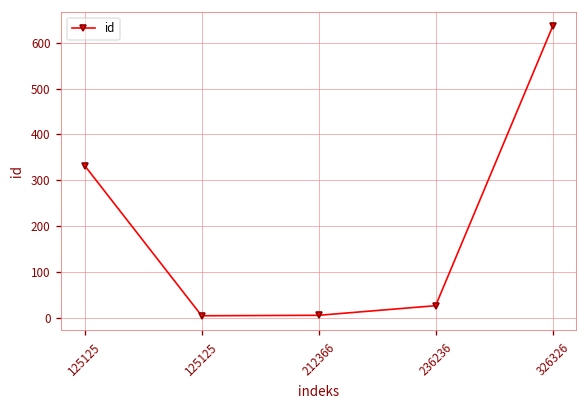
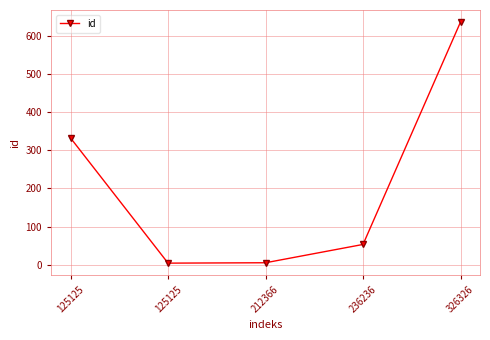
  {
    "212366": 10,
-   "236236": 30,
+   "236236": 50,
    "326326": 640
  }
